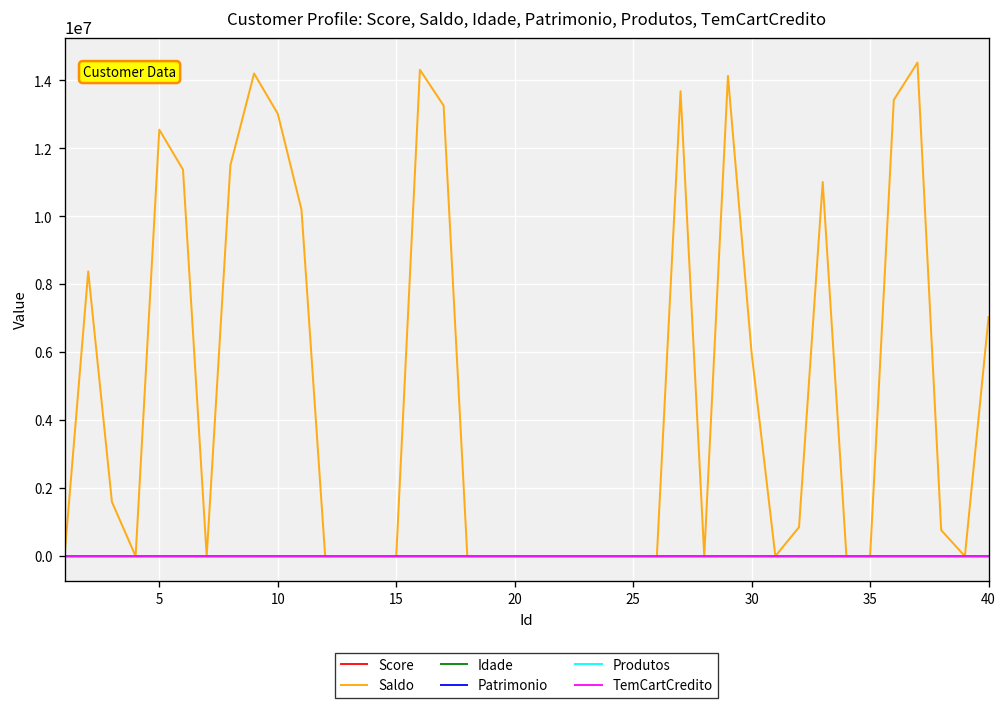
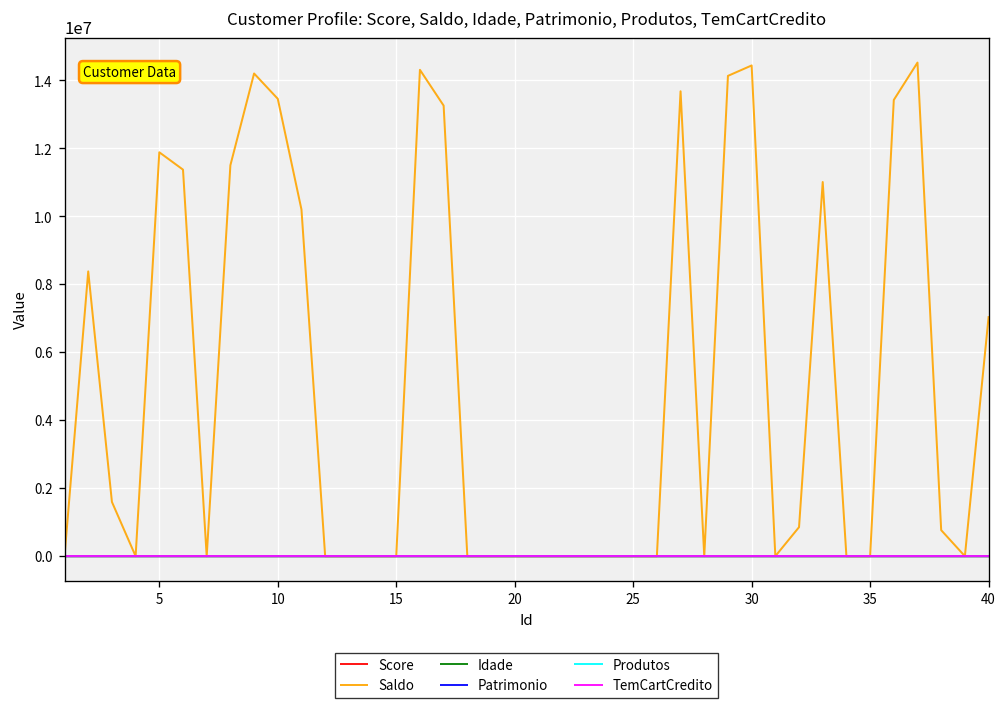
  {
    "TemCartCredito": {
      "5": 0,
      "10": 0,
      "30": 0,
      "40": 0
    },
    "Saldo": {
-     "5": 12600000,
-     "10": 13000000,
-     "30": 6000000,
+     "5": 11900000,
+     "10": 13500000,
+     "30": 14400000,
      "40": 7000000
    }
  }
